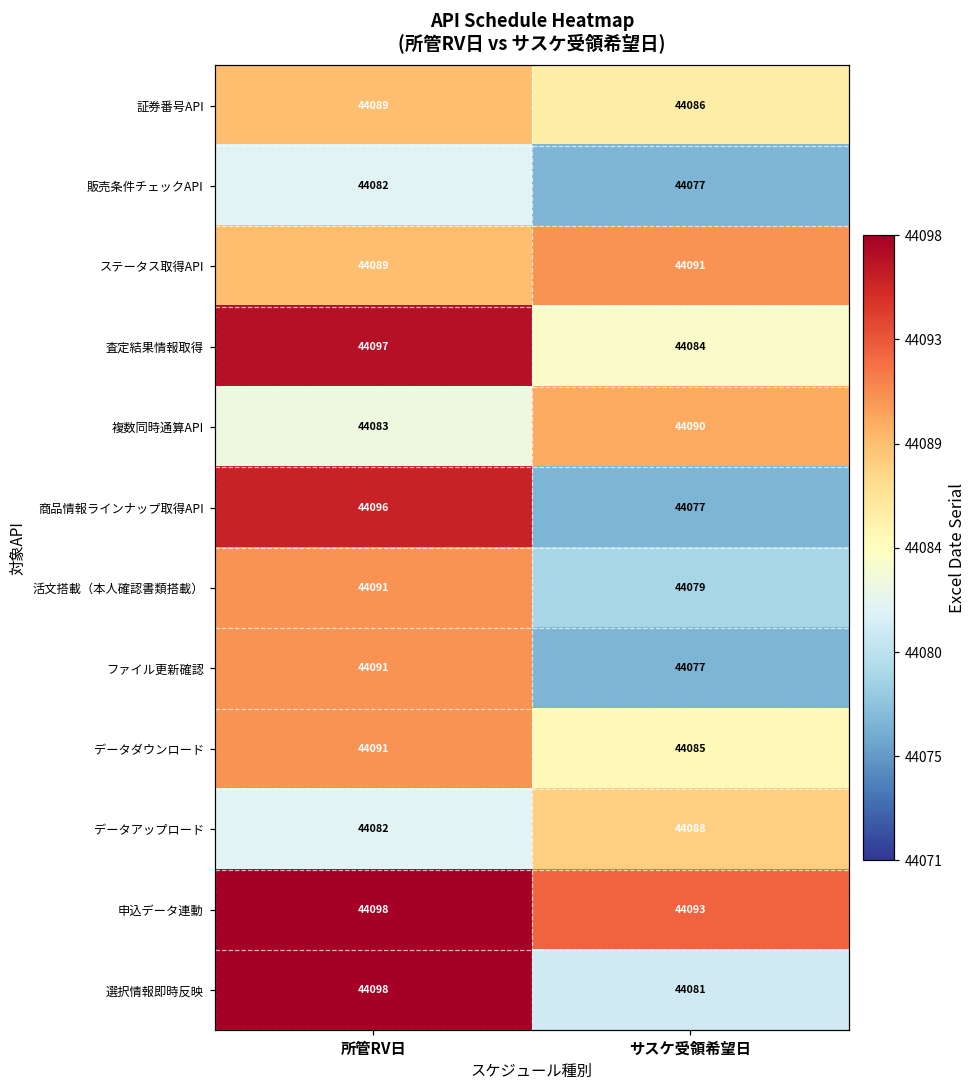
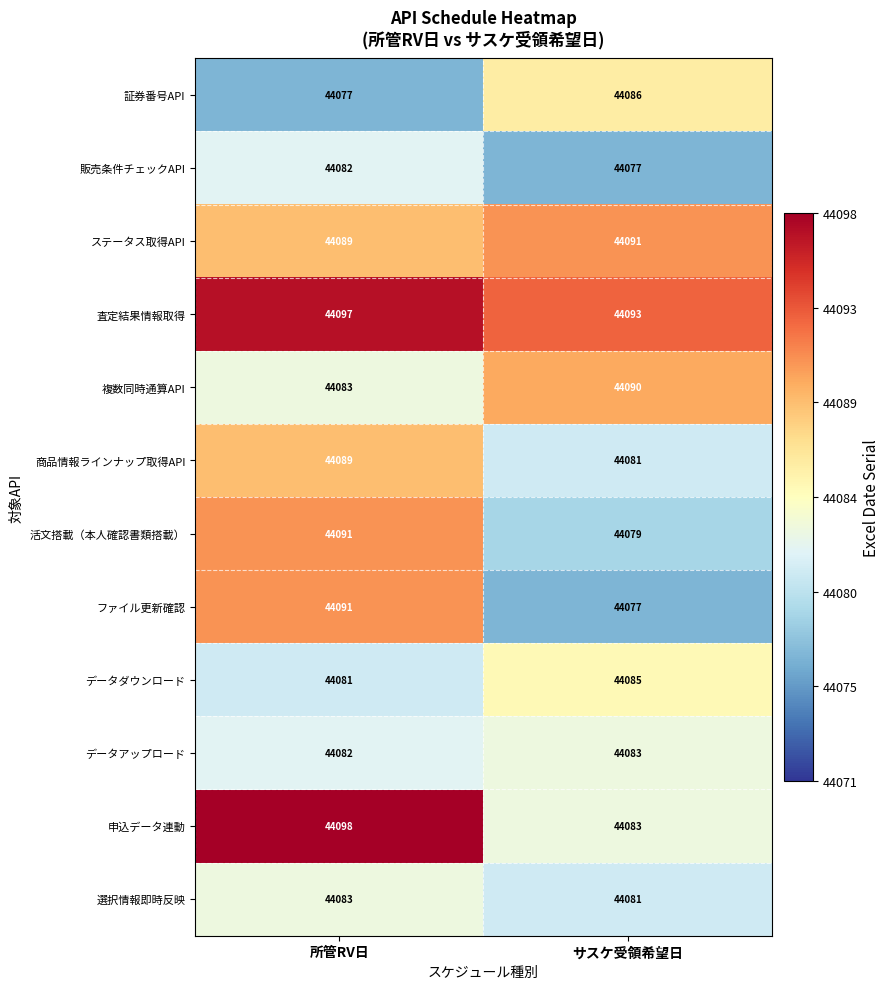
  {
    "証券番号API": {
-     "所管RV日": 44089,
+     "所管RV日": 44077,
      "サスケ受領希望日": 44086
    },
    "販売条件チェックAPI": {
      "所管RV日": 44082,
      "サスケ受領希望日": 44077
    },
    "ステータス取得API": {
      "所管RV日": 44089,
      "サスケ受領希望日": 44091
    },
    "査定結果情報取得": {
      "所管RV日": 44097,
-     "サスケ受領希望日": 44084
+     "サスケ受領希望日": 44093
    },
    "複数同時通算API": {
      "所管RV日": 44083,
      "サスケ受領希望日": 44090
    },
    "商品情報ラインナップ取得API": {
-     "所管RV日": 44096,
-     "サスケ受領希望日": 44077
+     "所管RV日": 44089,
+     "サスケ受領希望日": 44081
    },
    "活文搭載（本人確認書類搭載）": {
      "所管RV日": 44091,
      "サスケ受領希望日": 44079
    },
    "ファイル更新確認": {
      "所管RV日": 44091,
      "サスケ受領希望日": 44077
    },
    "データダウンロード": {
-     "所管RV日": 44091,
+     "所管RV日": 44081,
      "サスケ受領希望日": 44085
    },
    "データアップロード": {
      "所管RV日": 44082,
-     "サスケ受領希望日": 44088
+     "サスケ受領希望日": 44083
    },
    "申込データ連動": {
      "所管RV日": 44098,
-     "サスケ受領希望日": 44093
+     "サスケ受領希望日": 44083
    },
    "選択情報即時反映": {
-     "所管RV日": 44098,
+     "所管RV日": 44083,
      "サスケ受領希望日": 44081
    }
  }
